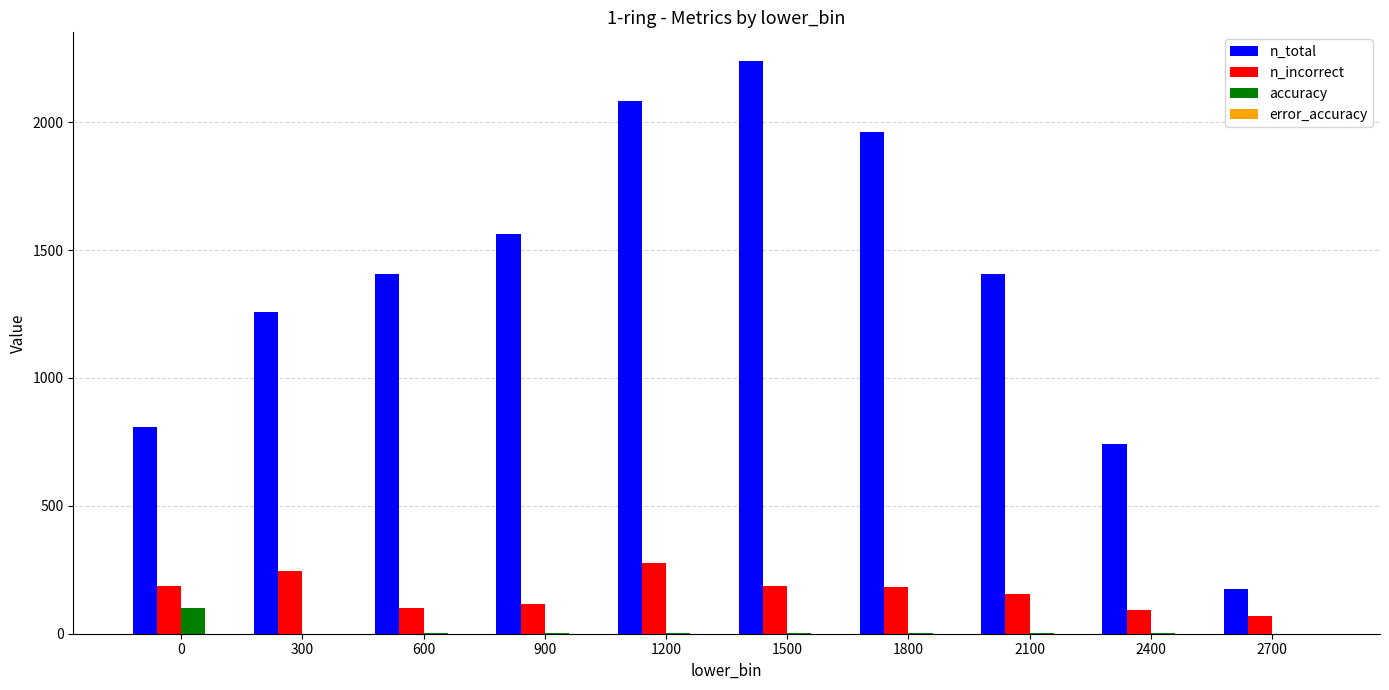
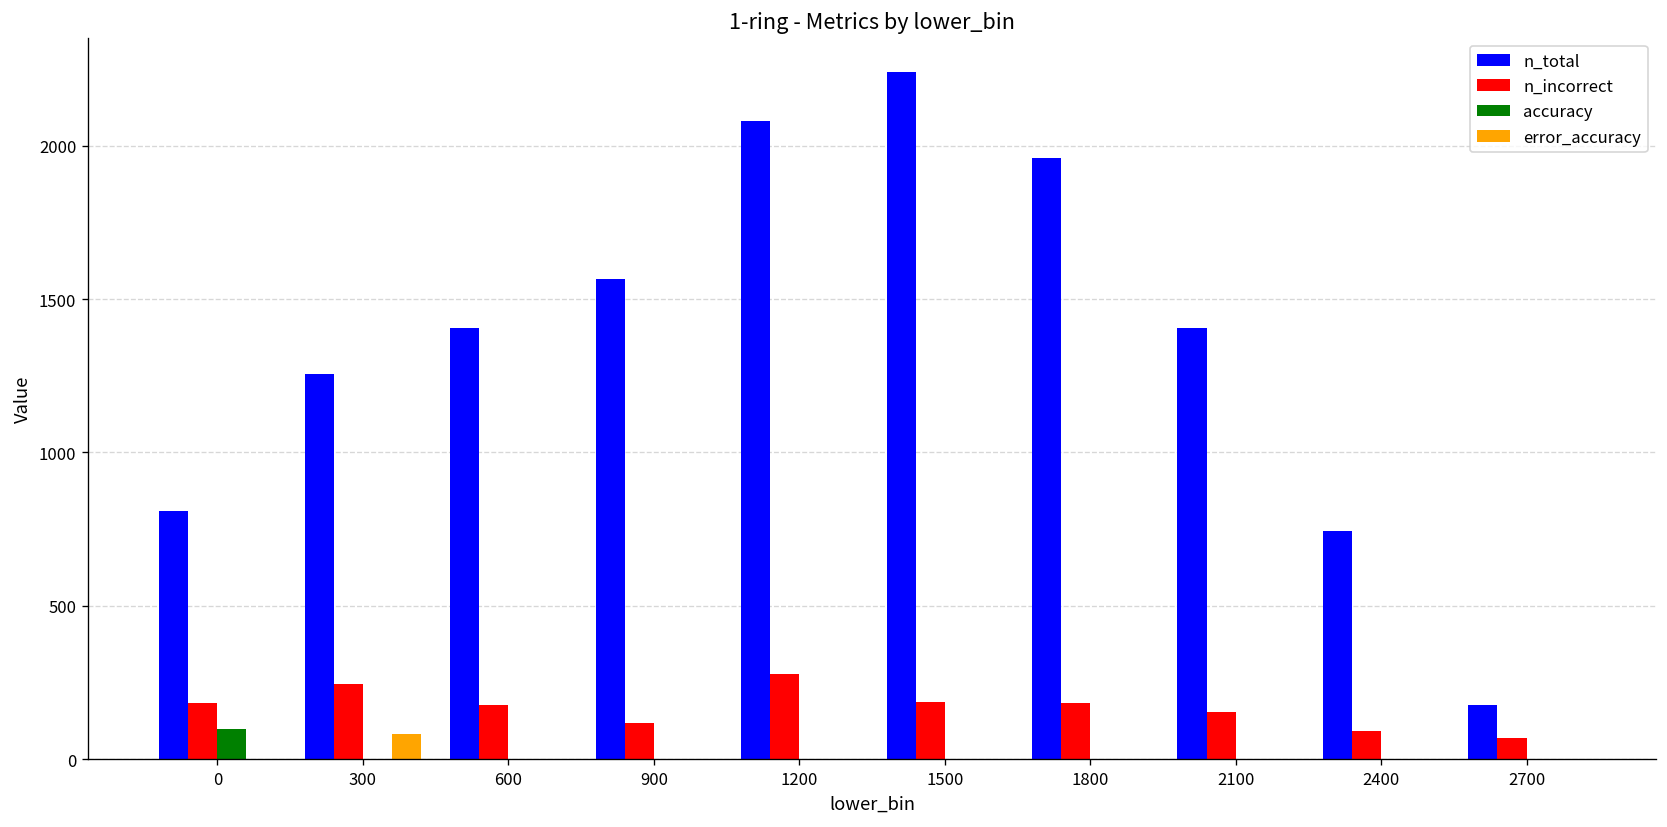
  {
    "n_total": {
      "0": 810,
      "300": 1260,
      "600": 1410,
      "900": 1560,
      "1200": 2080,
      "1500": 2240,
      "1800": 1960,
      "2100": 1410,
      "2400": 740,
      "2700": 180
    },
    "n_incorrect": {
      "0": 190,
      "300": 250,
-     "600": 100,
+     "600": 180,
      "900": 120,
      "1200": 280,
      "1500": 190,
      "1800": 180,
      "2100": 160,
      "2400": 90,
      "2700": 70
    },
    "accuracy": {
      "0": 100
    },
    "error_accuracy": {
-     "300": 0
+     "300": 80
    }
  }
